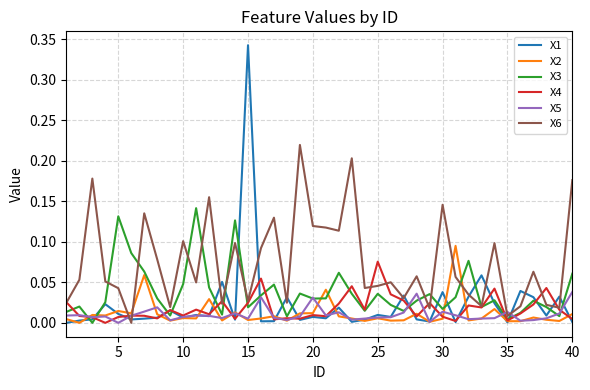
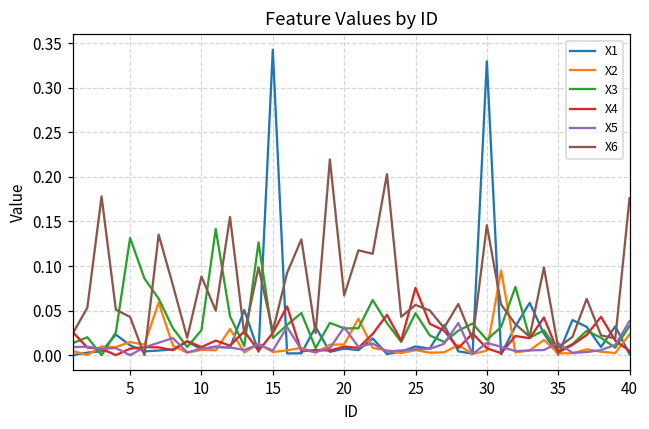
  {
    "X1": {
      "5": 0.01,
      "15": 0.34,
      "25": 0.01,
-     "30": 0.04,
+     "30": 0.33,
      "40": 0.00
    },
    "X2": {
      "5": 0.01,
-     "40": 0.01
+     "40": 0.02
    },
    "X3": {
      "5": 0.13,
-     "10": 0.05,
+     "10": 0.03,
      "15": 0.02,
-     "25": 0.04,
+     "25": 0.05,
      "30": 0.02,
-     "40": 0.06
+     "40": 0.03
    },
    "X4": {
      "5": 0.01,
      "25": 0.08,
      "40": 0.00
    },
    "X5": {
      "5": 0.00,
      "30": 0.01,
      "35": 0.01,
      "40": 0.04
    },
    "X6": {
      "5": 0.04,
-     "10": 0.10,
-     "20": 0.12,
-     "25": 0.05,
+     "10": 0.09,
+     "20": 0.07,
+     "25": 0.06,
      "30": 0.15,
      "35": 0.01,
      "40": 0.18
    }
  }
